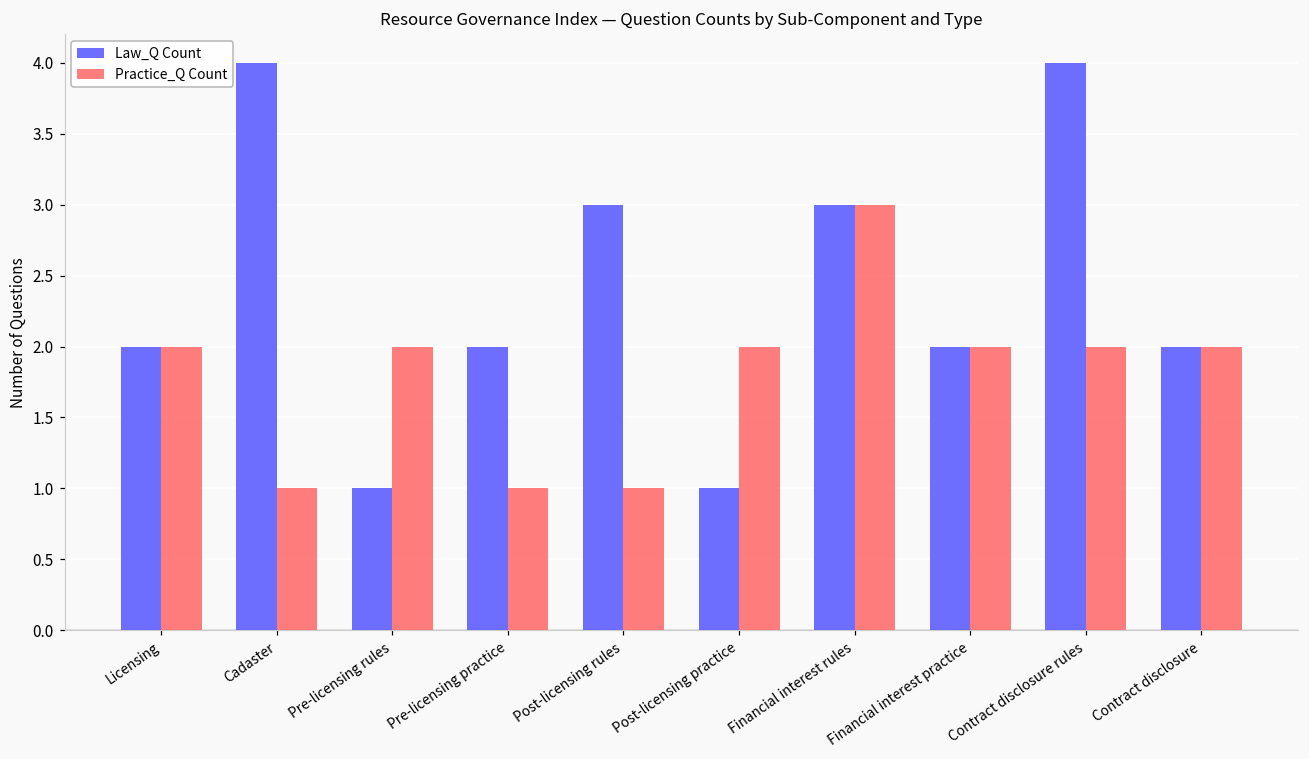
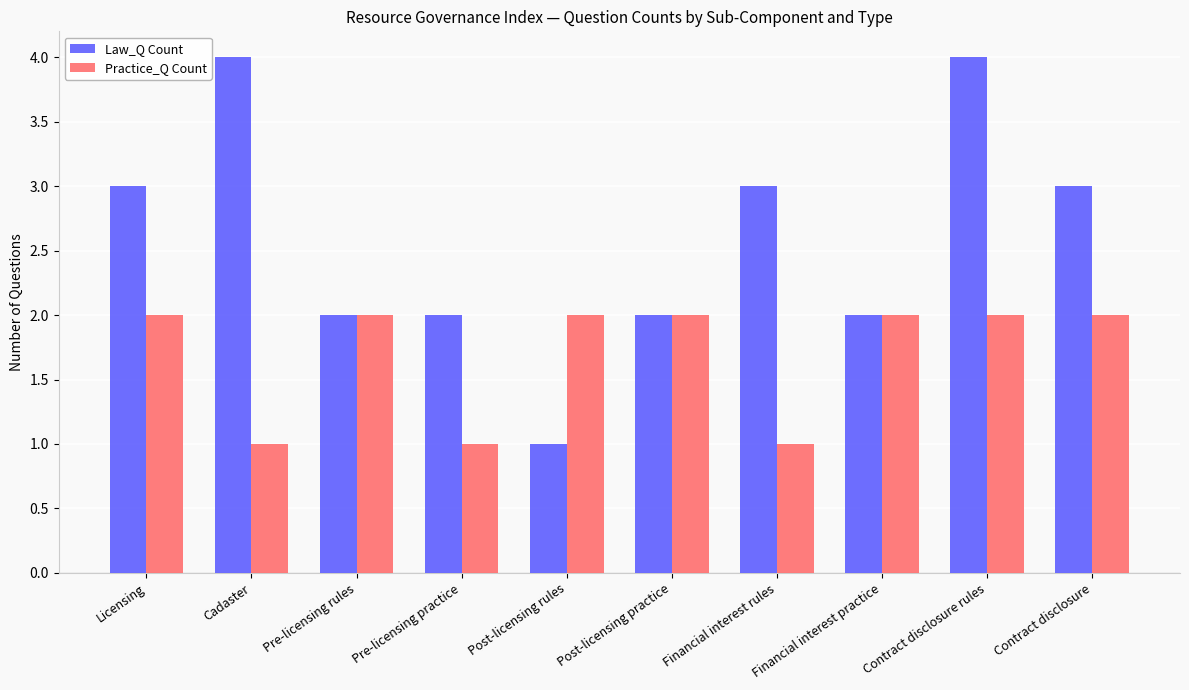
  {
    "Law_Q Count": {
-     "Licensing": 2,
+     "Licensing": 3,
      "Cadaster": 4,
-     "Pre-licensing rules": 1,
+     "Pre-licensing rules": 2,
      "Pre-licensing practice": 2,
-     "Post-licensing rules": 3,
-     "Post-licensing practice": 1,
+     "Post-licensing rules": 1,
+     "Post-licensing practice": 2,
      "Financial interest rules": 3,
      "Financial interest practice": 2,
      "Contract disclosure rules": 4,
-     "Contract disclosure": 2
+     "Contract disclosure": 3
    },
    "Practice_Q Count": {
      "Licensing": 2,
      "Cadaster": 1,
      "Pre-licensing rules": 2,
      "Pre-licensing practice": 1,
-     "Post-licensing rules": 1,
+     "Post-licensing rules": 2,
      "Post-licensing practice": 2,
-     "Financial interest rules": 3,
+     "Financial interest rules": 1,
      "Financial interest practice": 2,
      "Contract disclosure rules": 2,
      "Contract disclosure": 2
    }
  }
